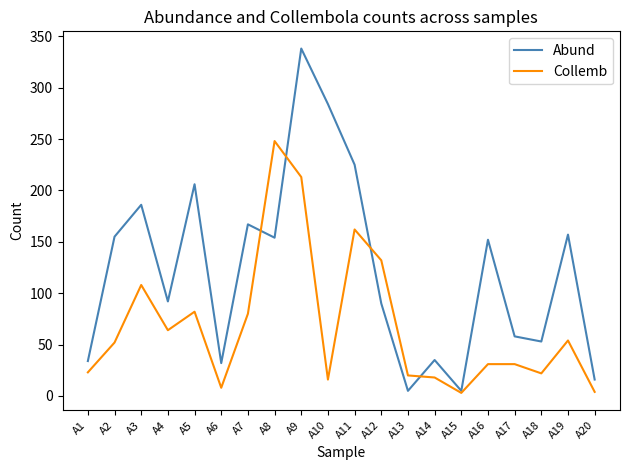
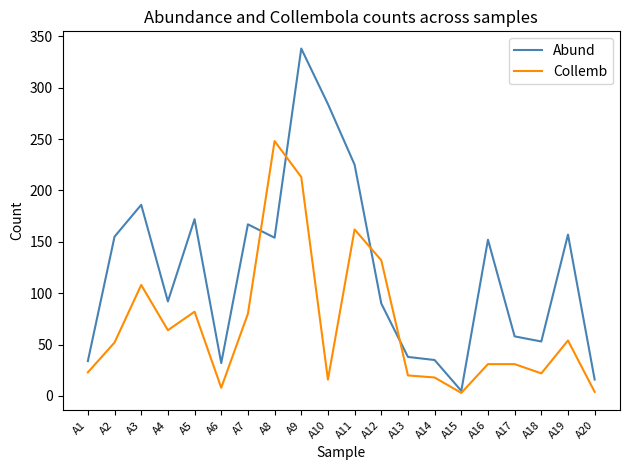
  {
    "Abund": {
      "A1": 34,
      "A2": 155,
      "A3": 186,
      "A4": 92,
-     "A5": 206,
+     "A5": 172,
      "A6": 32,
      "A7": 167,
      "A8": 154,
      "A9": 338,
      "A10": 284,
      "A11": 225,
      "A12": 90,
-     "A13": 5,
+     "A13": 38,
      "A14": 35,
      "A16": 152,
      "A17": 58,
      "A18": 53,
      "A19": 157,
      "A20": 16
    },
    "Collemb": {
      "A1": 23,
      "A2": 52,
      "A3": 108,
      "A4": 64,
      "A5": 82,
      "A6": 8,
      "A7": 80,
      "A8": 248,
      "A9": 213,
      "A10": 16,
      "A11": 162,
      "A12": 132,
      "A13": 20,
      "A14": 18,
      "A16": 31,
      "A17": 31,
      "A18": 22,
      "A19": 54,
      "A20": 4
    }
  }
